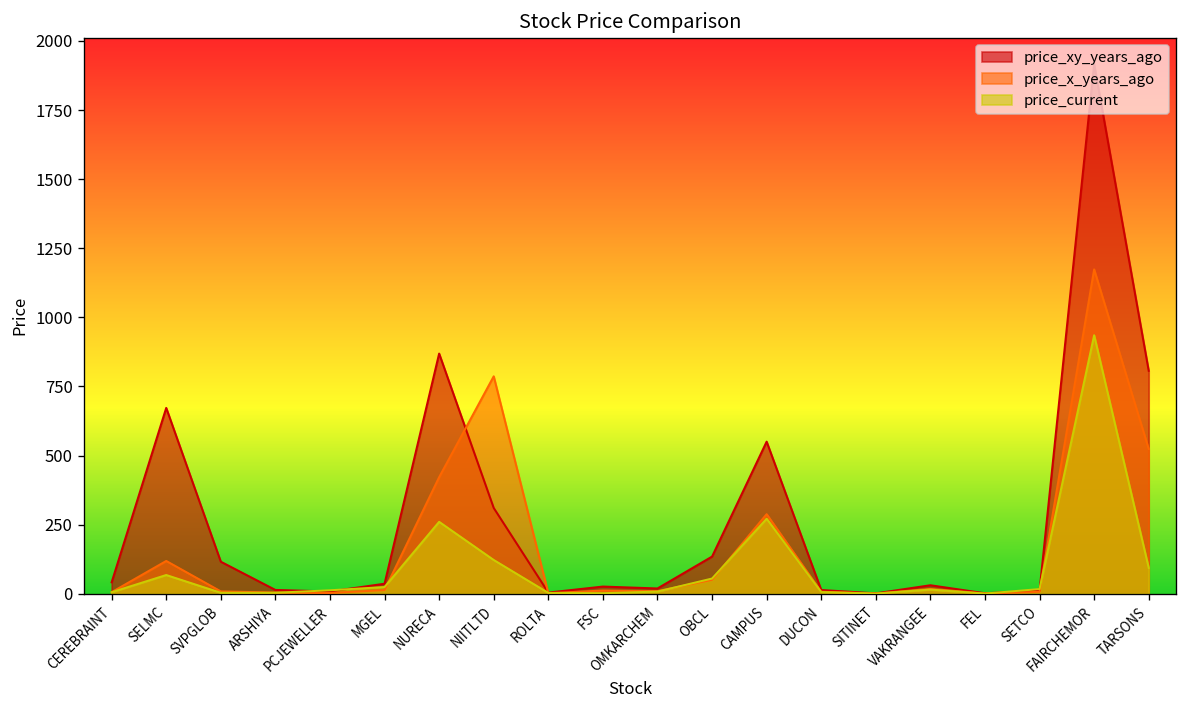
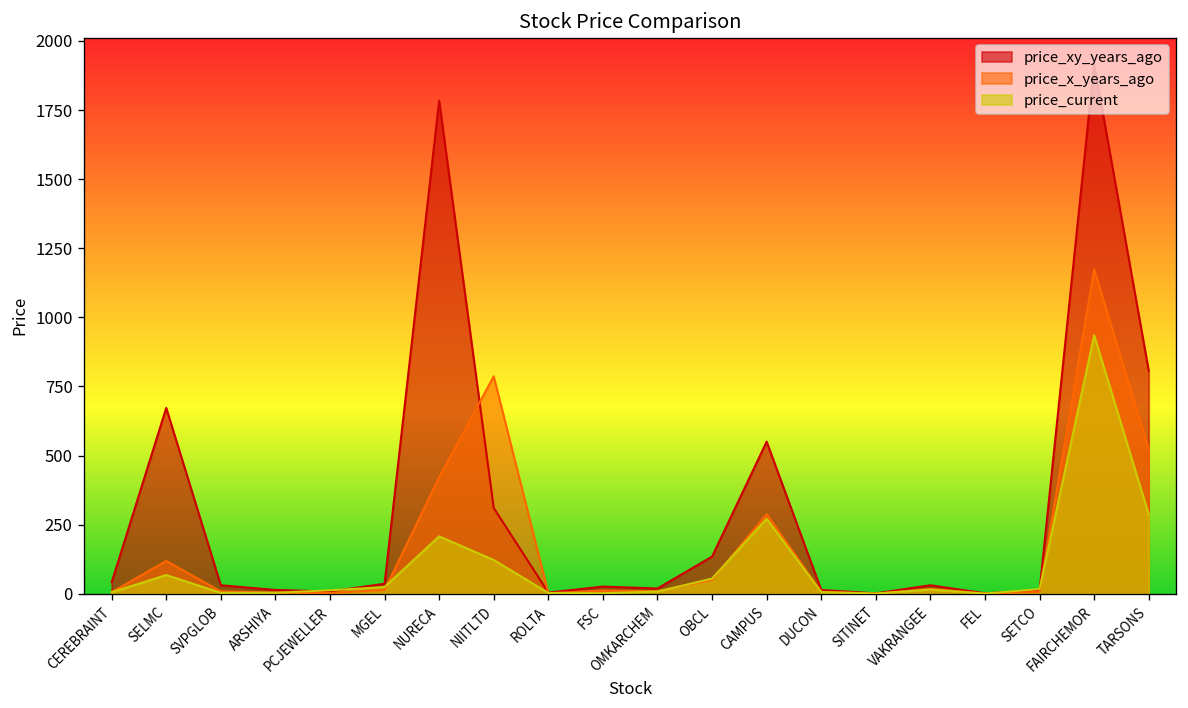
  {
    "price_xy_years_ago": {
      "CEREBRAINT": 40,
      "SELMC": 670,
-     "SVPGLOB": 120,
+     "SVPGLOB": 30,
      "MGEL": 40,
-     "NURECA": 870,
+     "NURECA": 1780,
      "NIITLTD": 310,
      "FSC": 30,
      "OBCL": 130,
      "CAMPUS": 550,
      "VAKRANGEE": 30,
      "TARSONS": 810
    },
    "price_x_years_ago": {
      "SELMC": 120,
      "NURECA": 420,
      "NIITLTD": 790,
      "CAMPUS": 290,
      "FAIRCHEMOR": 1170,
      "TARSONS": 520
    },
    "price_current": {
      "SELMC": 70,
-     "NURECA": 260,
+     "NURECA": 210,
      "NIITLTD": 120,
      "CAMPUS": 270,
      "FAIRCHEMOR": 940,
-     "TARSONS": 90
+     "TARSONS": 290
    }
  }
